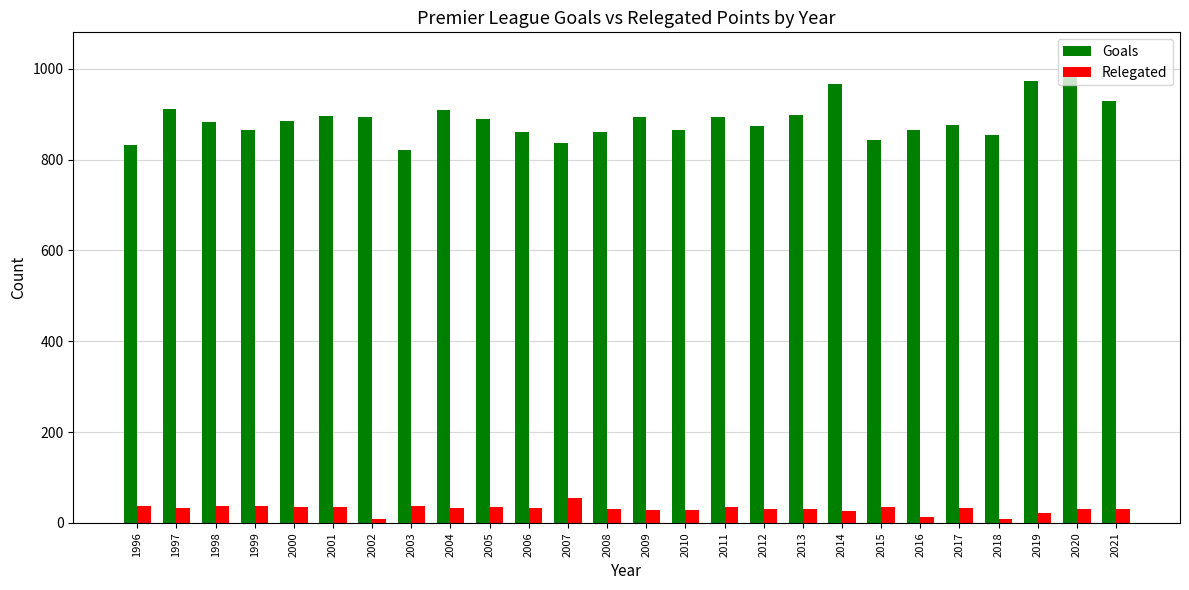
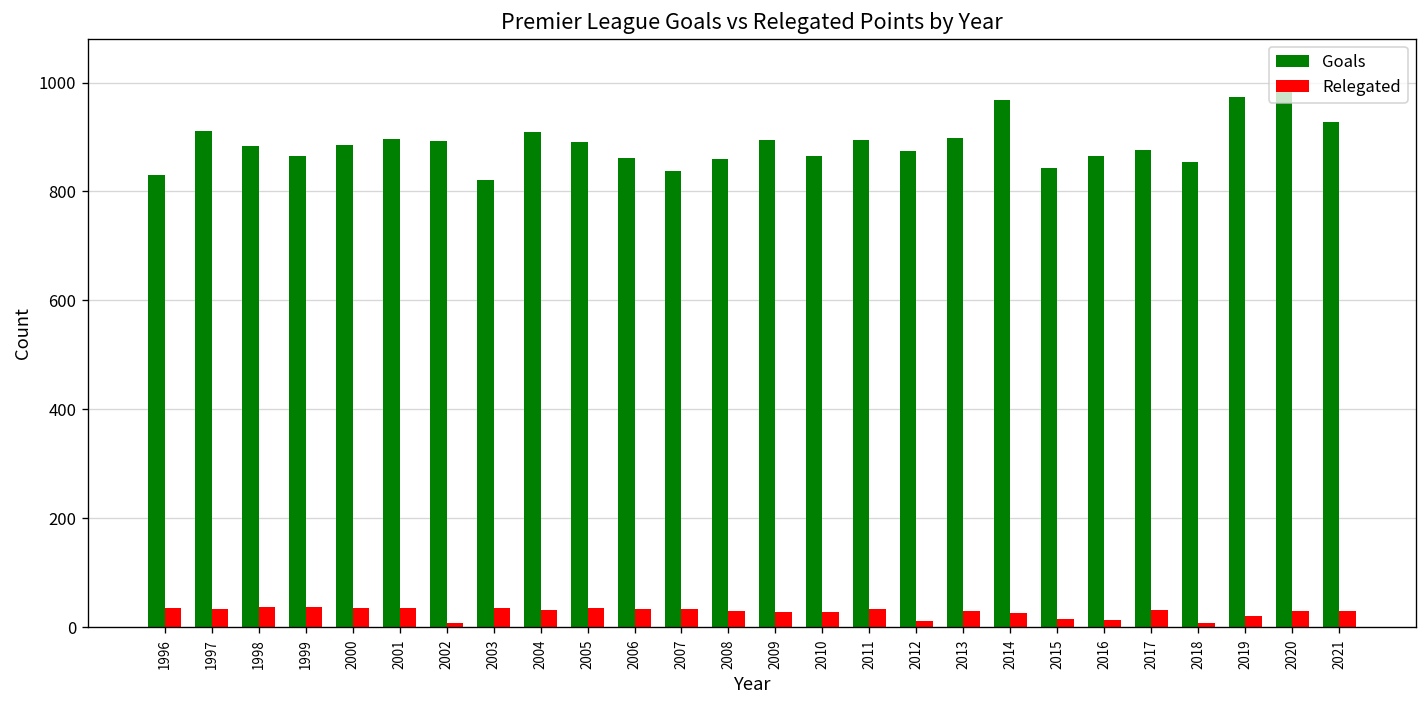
  {
    "Goals": {
      "1996": 830,
      "1997": 910,
      "1998": 880,
      "1999": 870,
      "2000": 890,
      "2001": 900,
      "2002": 890,
      "2003": 820,
      "2004": 910,
      "2005": 890,
      "2006": 860,
      "2007": 840,
      "2008": 860,
      "2009": 890,
      "2010": 870,
      "2011": 890,
      "2012": 880,
      "2013": 900,
      "2014": 970,
      "2015": 840,
      "2016": 870,
      "2017": 880,
      "2018": 860,
      "2019": 970,
      "2021": 930
    },
    "Relegated": {
      "1996": 40,
      "1997": 30,
      "1998": 40,
      "1999": 40,
      "2000": 40,
      "2001": 40,
      "2002": 10,
      "2003": 40,
      "2004": 30,
      "2005": 40,
      "2006": 30,
-     "2007": 50,
+     "2007": 30,
      "2008": 30,
      "2009": 30,
      "2010": 30,
      "2011": 30,
-     "2012": 30,
+     "2012": 10,
      "2013": 30,
      "2014": 30,
-     "2015": 30,
+     "2015": 20,
      "2016": 10,
      "2017": 30,
      "2018": 10,
      "2019": 20,
      "2020": 30,
      "2021": 30
    }
  }
